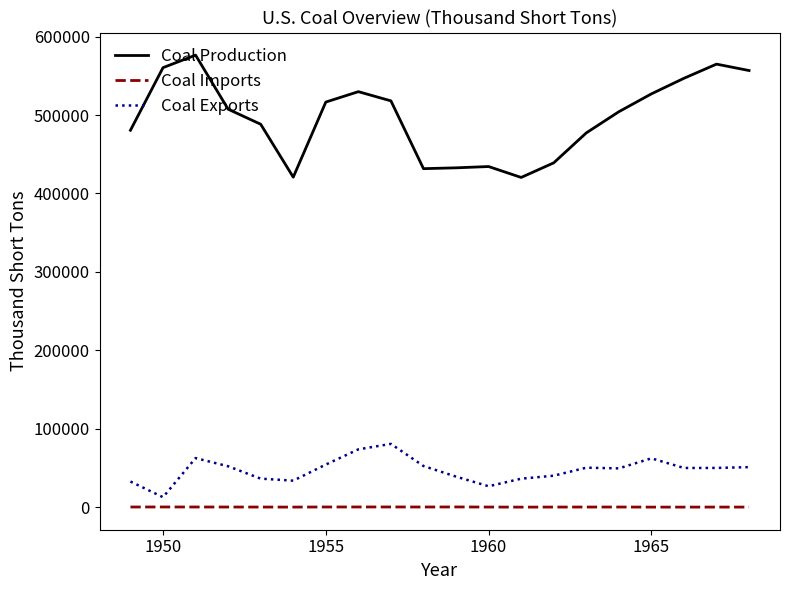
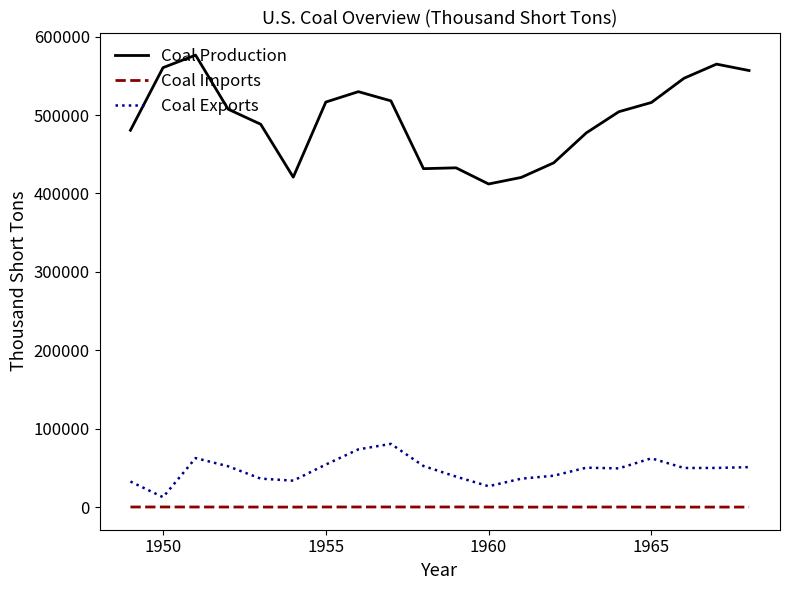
  {
    "Coal Production": {
      "1950": 560000,
      "1955": 520000,
-     "1960": 430000,
-     "1965": 530000
+     "1960": 410000,
+     "1965": 520000
    },
    "Coal Imports": {
      "1950": 0,
      "1955": 0,
      "1960": 0,
      "1965": 0
    },
    "Coal Exports": {
      "1950": 10000,
      "1955": 50000,
      "1960": 30000,
      "1965": 60000
    }
  }
